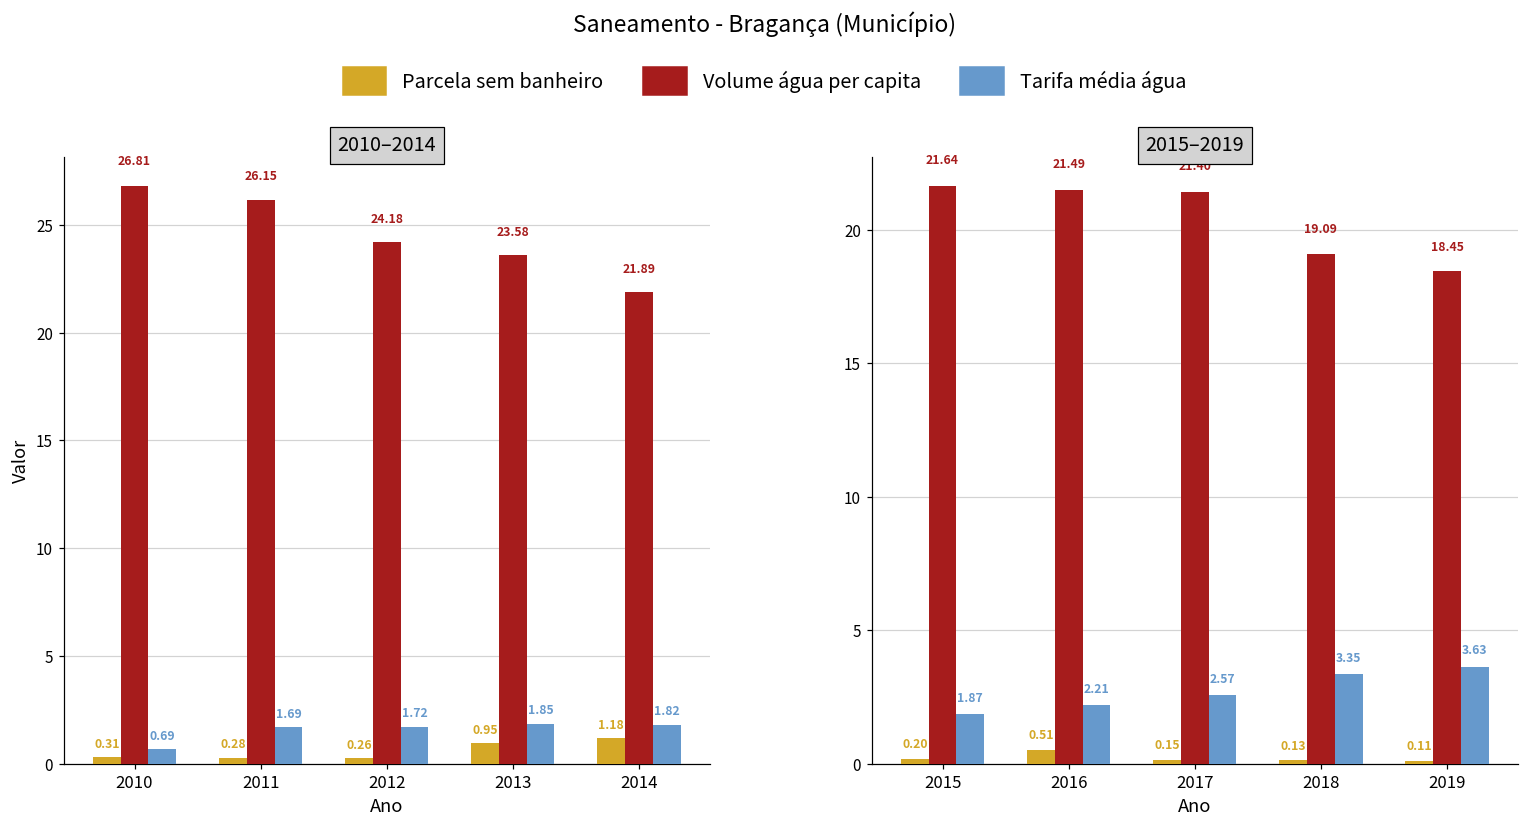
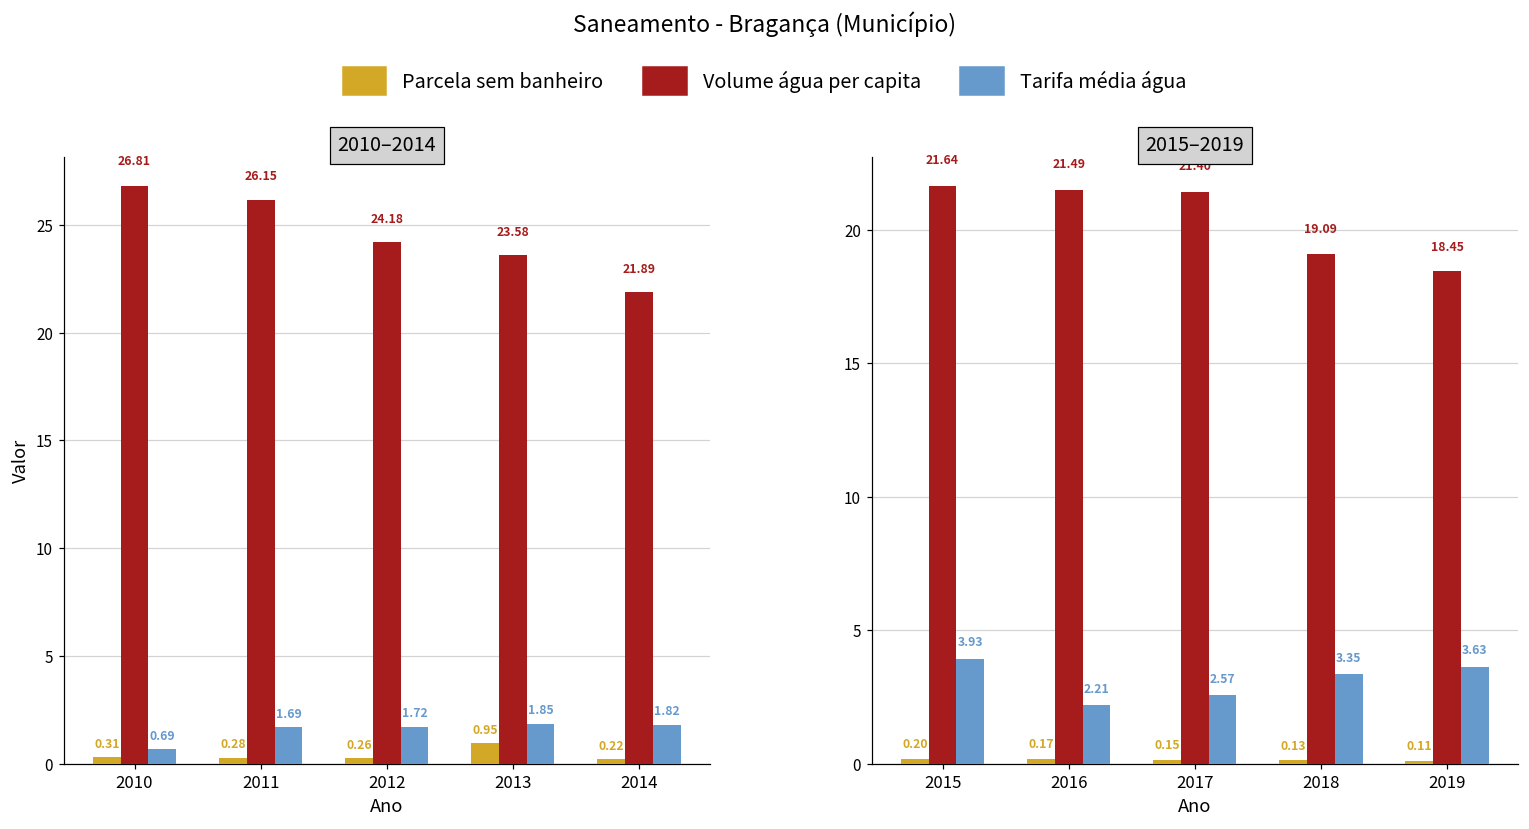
  {
    "2010–2014": {
      "Parcela sem banheiro": {
        "2010": 0.31,
        "2011": 0.28,
        "2012": 0.26,
        "2013": 0.95,
-       "2014": 1.18
+       "2014": 0.22
      },
      "Volume água per capita": {
        "2010": 26.81,
        "2011": 26.15,
        "2012": 24.18,
        "2013": 23.58,
        "2014": 21.89
      },
      "Tarifa média água": {
        "2010": 0.69,
        "2011": 1.69,
        "2012": 1.72,
        "2013": 1.85,
        "2014": 1.82
      }
    },
    "2015–2019": {
      "Parcela sem banheiro": {
        "2015": 0.20,
-       "2016": 0.51,
+       "2016": 0.17,
        "2017": 0.15,
        "2018": 0.13,
        "2019": 0.11
      },
      "Volume água per capita": {
        "2015": 21.64,
        "2016": 21.49,
        "2017": 21.40,
        "2018": 19.09,
        "2019": 18.45
      },
      "Tarifa média água": {
-       "2015": 1.87,
+       "2015": 3.93,
        "2016": 2.21,
        "2017": 2.57,
        "2018": 3.35,
        "2019": 3.63
      }
    }
  }
